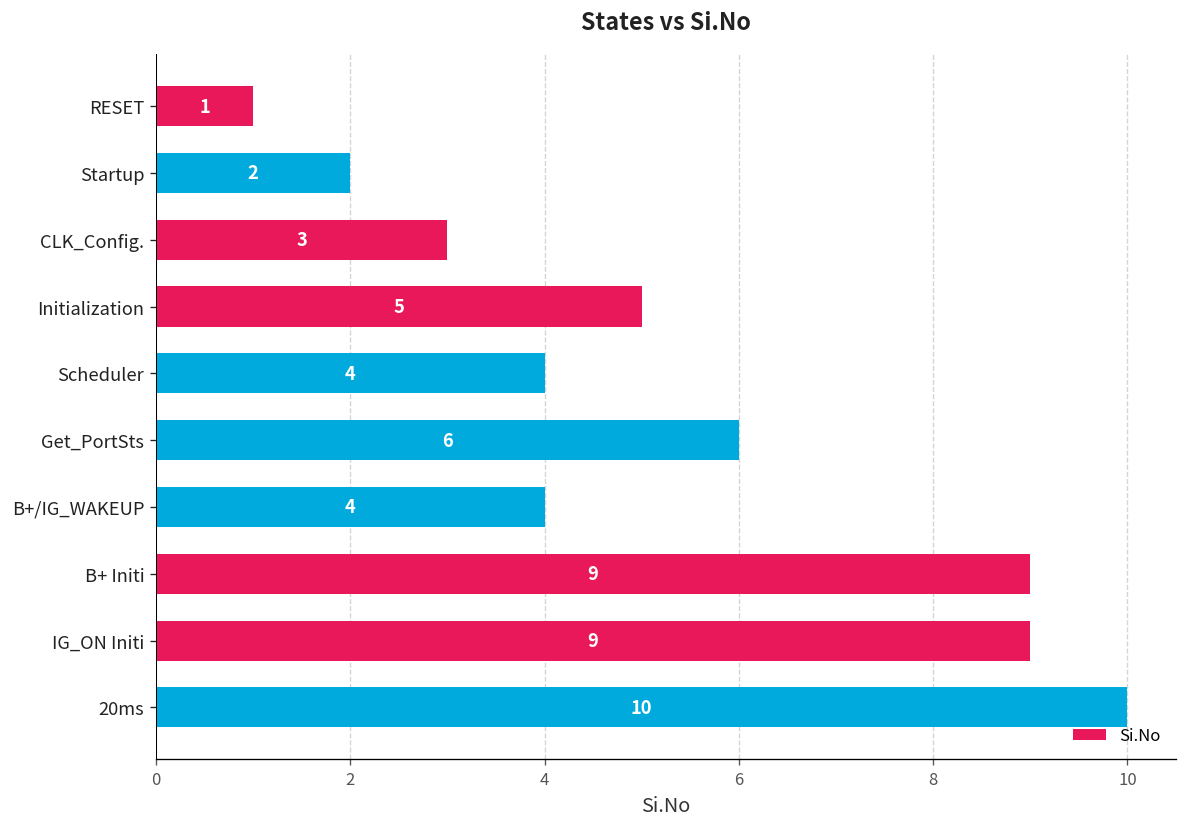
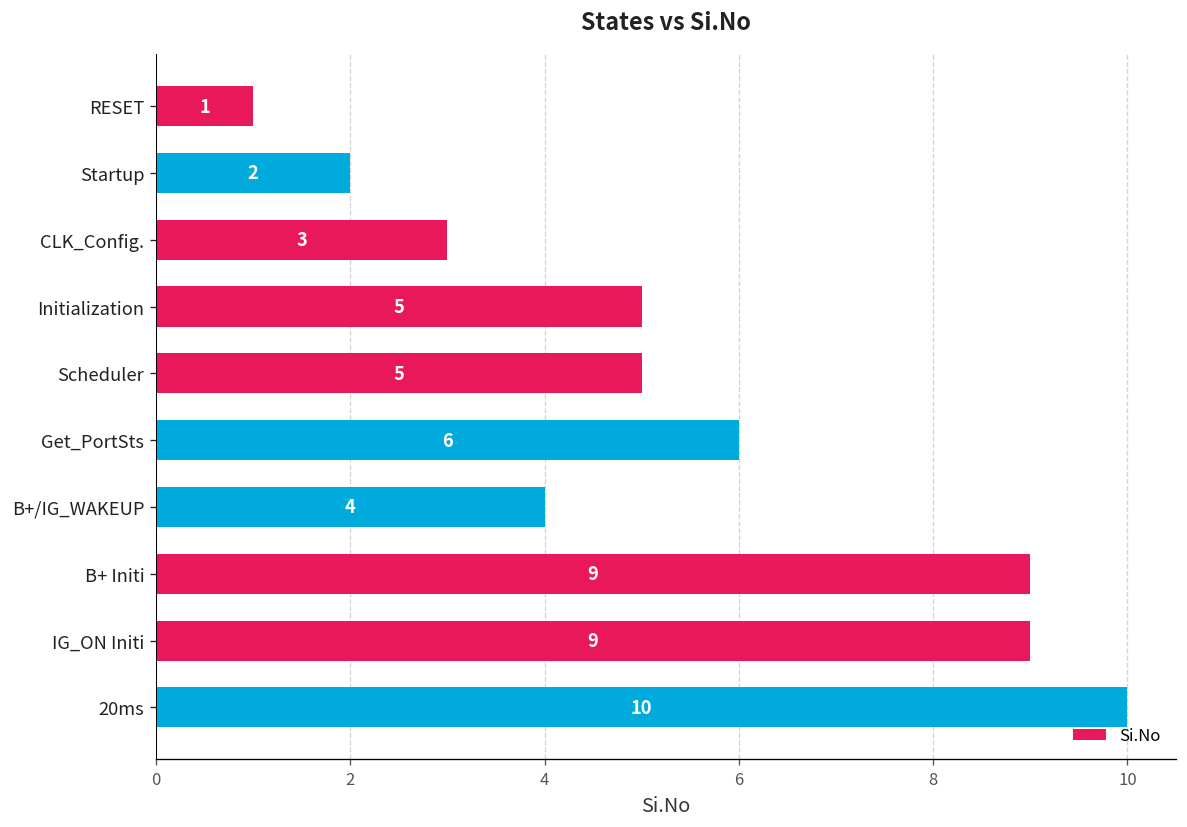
  {
    "RESET": 1,
    "Startup": 2,
    "CLK_Config.": 3,
    "Initialization": 5,
-   "Scheduler": 4,
+   "Scheduler": 5,
    "Get_PortSts": 6,
    "B+/IG_WAKEUP": 4,
    "B+ Initi": 9,
    "IG_ON Initi": 9,
    "20ms": 10
  }
